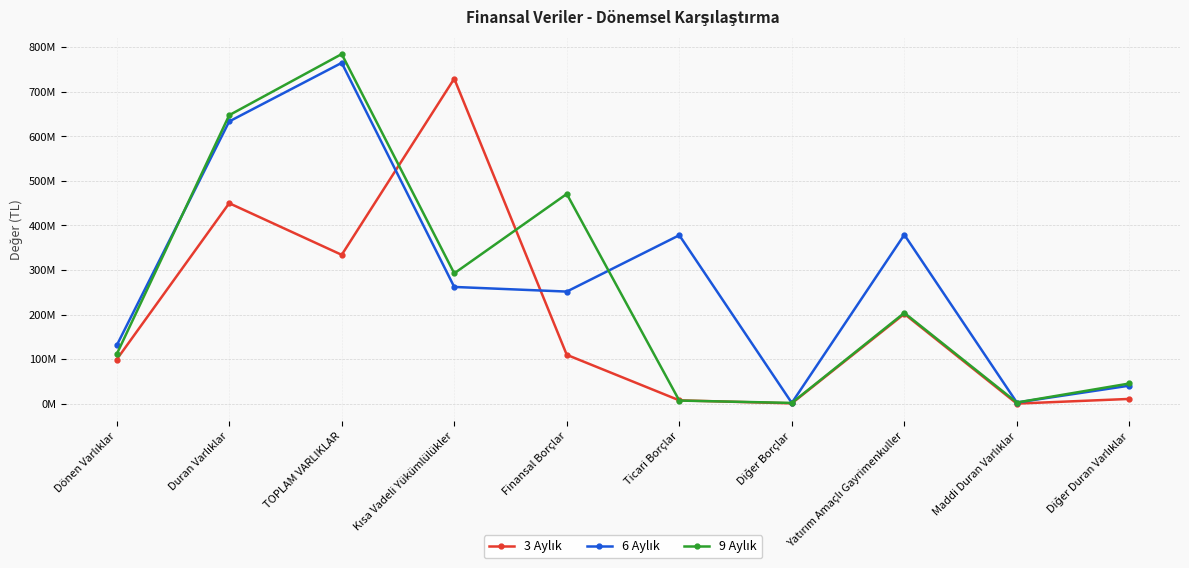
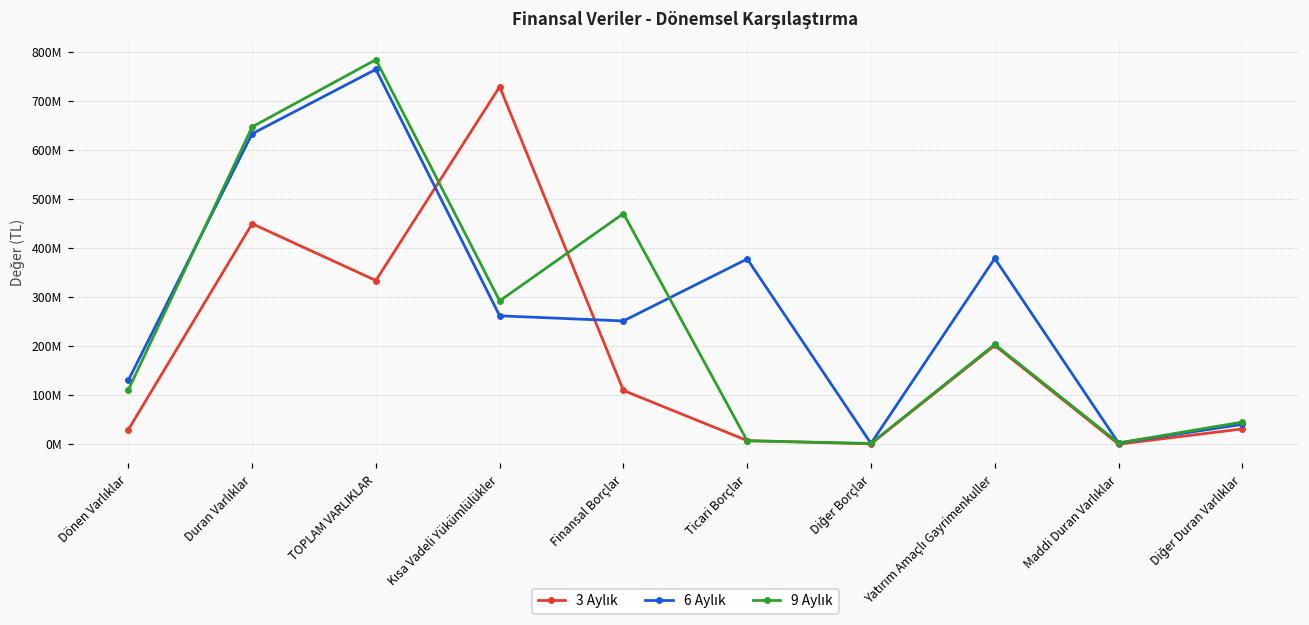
  {
    "3 Aylık": {
-     "Dönen Varlıklar": 100000000,
+     "Dönen Varlıklar": 30000000,
      "Duran Varlıklar": 450000000,
      "TOPLAM VARLIKLAR": 330000000,
      "Kısa Vadeli Yükümlülükler": 730000000,
      "Finansal Borçlar": 110000000,
-     "Diğer Duran Varlıklar": 10000000
+     "Diğer Duran Varlıklar": 30000000
    },
    "6 Aylık": {
      "Dönen Varlıklar": 130000000,
      "Duran Varlıklar": 630000000,
      "TOPLAM VARLIKLAR": 760000000,
      "Kısa Vadeli Yükümlülükler": 260000000,
      "Finansal Borçlar": 250000000,
      "Ticari Borçlar": 380000000,
      "Yatırım Amaçlı Gayrimenkuller": 380000000
    },
    "9 Aylık": {
      "Dönen Varlıklar": 110000000,
      "Duran Varlıklar": 650000000,
      "TOPLAM VARLIKLAR": 780000000,
      "Kısa Vadeli Yükümlülükler": 290000000,
      "Finansal Borçlar": 470000000
    }
  }
